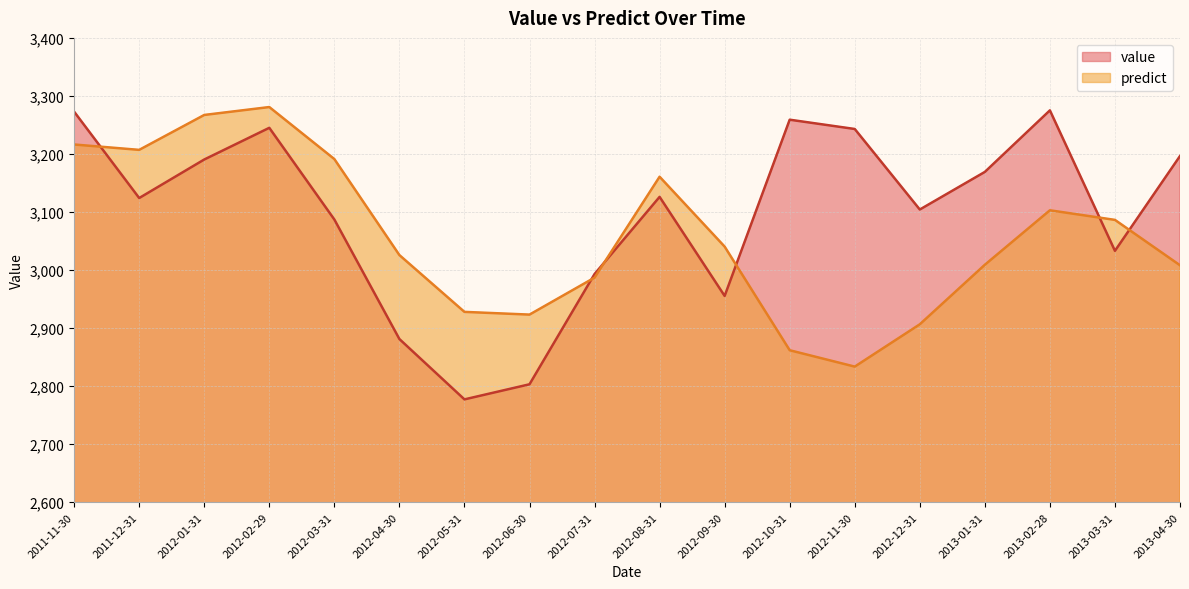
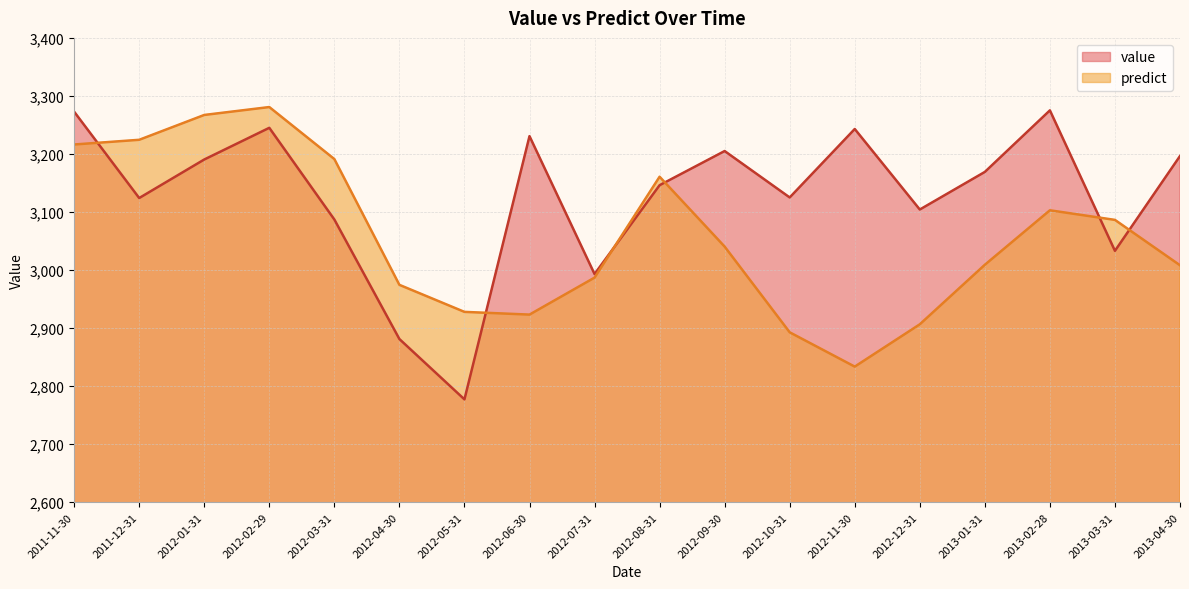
  {
    "value": {
      "2011-11-30": "3,270",
      "2011-12-31": "3,120",
      "2012-01-31": "3,190",
      "2012-02-29": "3,250",
      "2012-03-31": "3,090",
      "2012-04-30": "2,880",
      "2012-05-31": "2,780",
-     "2012-06-30": "2,800",
+     "2012-06-30": "3,230",
      "2012-07-31": "2,990",
-     "2012-08-31": "3,130",
-     "2012-09-30": "2,960",
-     "2012-10-31": "3,260",
+     "2012-08-31": "3,150",
+     "2012-09-30": "3,210",
+     "2012-10-31": "3,130",
      "2012-11-30": "3,240",
      "2012-12-31": "3,100",
      "2013-01-31": "3,170",
      "2013-02-28": "3,280",
      "2013-03-31": "3,030",
      "2013-04-30": "3,200"
    },
    "predict": {
      "2011-11-30": "3,220",
-     "2011-12-31": "3,210",
+     "2011-12-31": "3,220",
      "2012-01-31": "3,270",
      "2012-02-29": "3,280",
      "2012-03-31": "3,190",
-     "2012-04-30": "3,030",
+     "2012-04-30": "2,970",
      "2012-05-31": "2,930",
      "2012-06-30": "2,920",
      "2012-07-31": "2,990",
      "2012-08-31": "3,160",
      "2012-09-30": "3,040",
-     "2012-10-31": "2,860",
+     "2012-10-31": "2,890",
      "2012-11-30": "2,830",
      "2012-12-31": "2,910",
      "2013-01-31": "3,010",
      "2013-02-28": "3,100",
      "2013-03-31": "3,090",
      "2013-04-30": "3,010"
    }
  }
